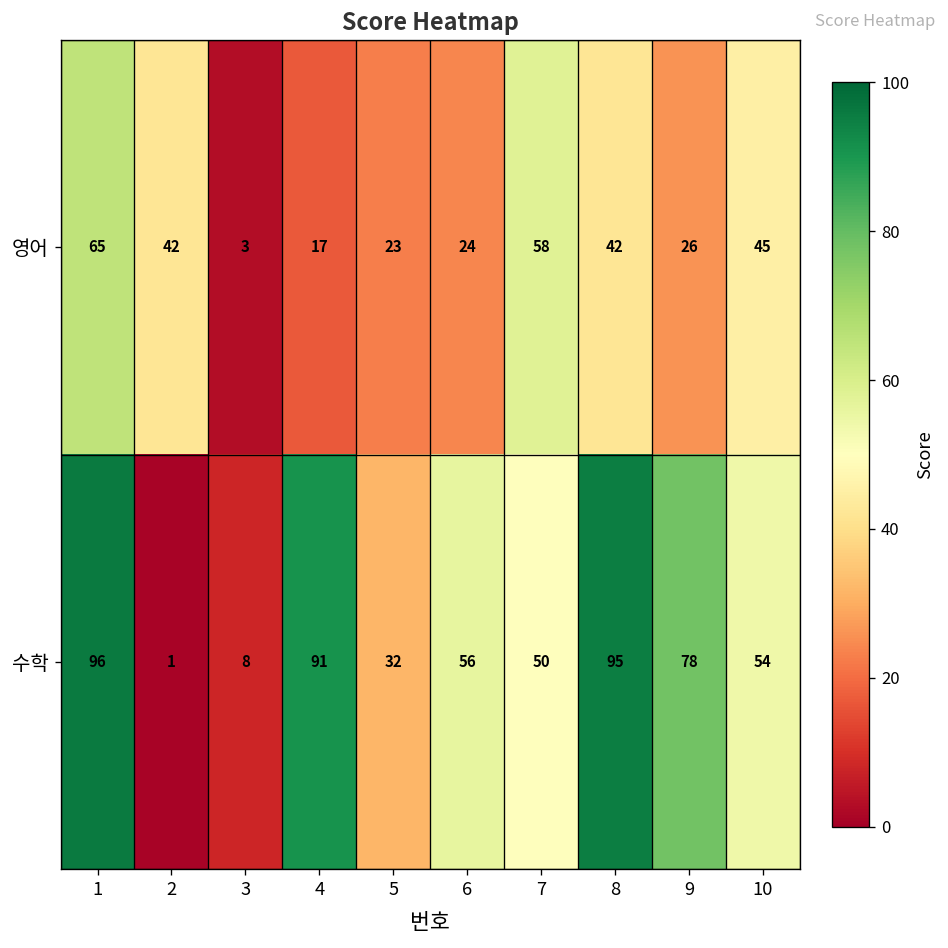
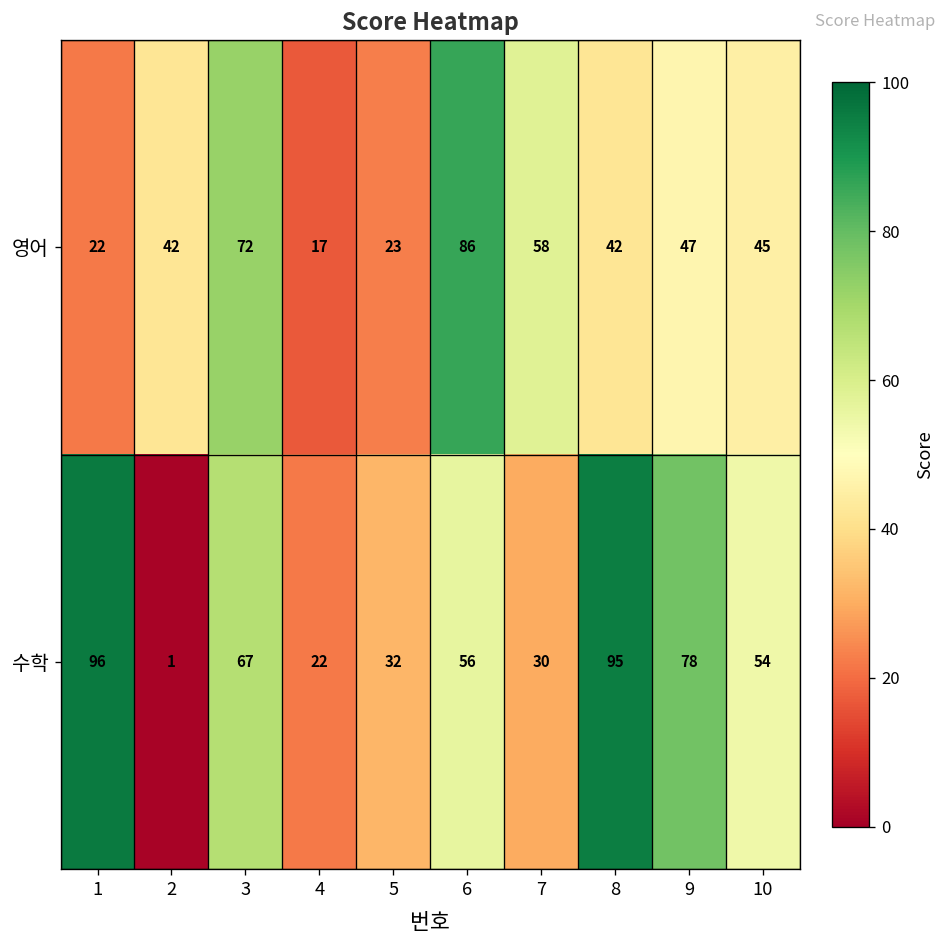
  {
    "영어": {
-     "1": 65,
+     "1": 22,
      "2": 42,
-     "3": 3,
+     "3": 72,
      "4": 17,
      "5": 23,
-     "6": 24,
+     "6": 86,
      "7": 58,
      "8": 42,
-     "9": 26,
+     "9": 47,
      "10": 45
    },
    "수학": {
      "1": 96,
      "2": 1,
-     "3": 8,
-     "4": 91,
+     "3": 67,
+     "4": 22,
      "5": 32,
      "6": 56,
-     "7": 50,
+     "7": 30,
      "8": 95,
      "9": 78,
      "10": 54
    }
  }
